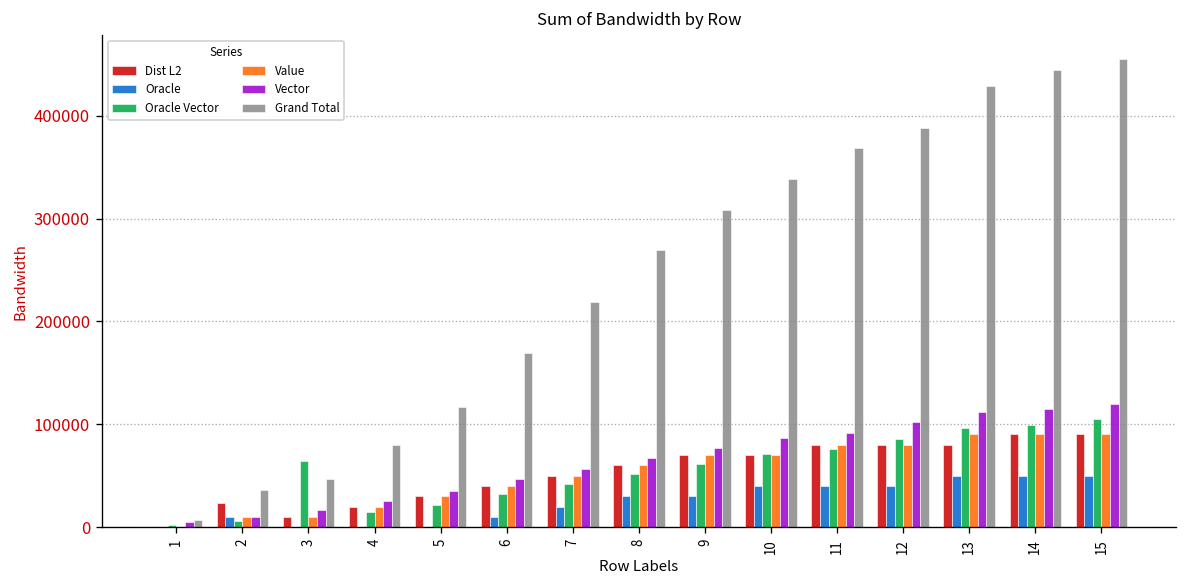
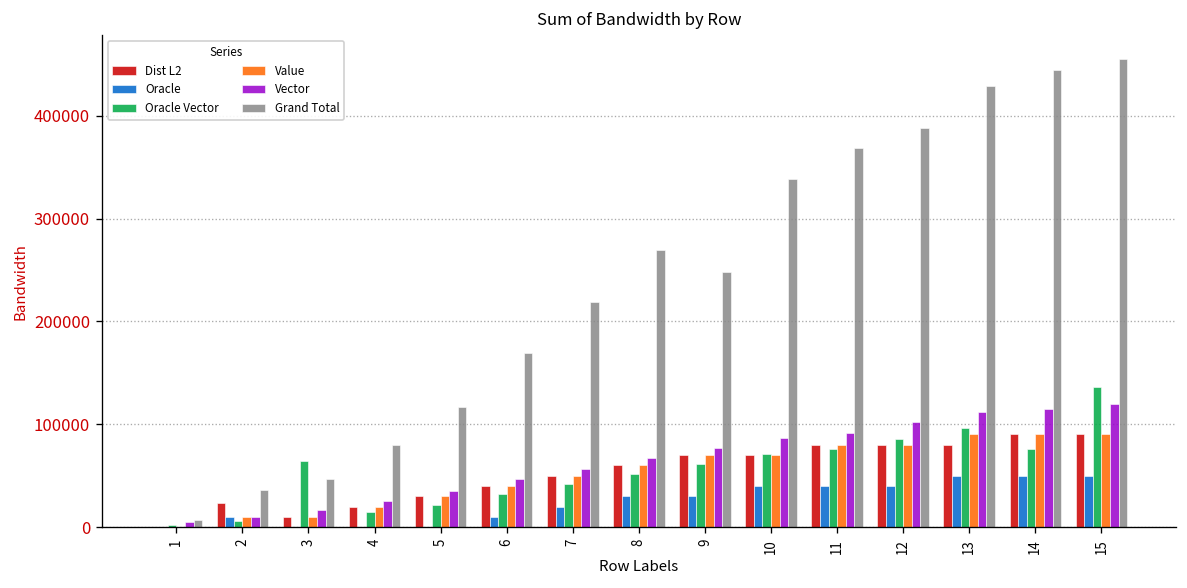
  {
    "Dist L2": {
      "2": 20000,
      "3": 10000,
      "4": 20000,
      "5": 30000,
      "6": 40000,
      "7": 50000,
      "8": 60000,
      "9": 70000,
      "10": 70000,
      "11": 80000,
      "12": 80000,
      "13": 80000,
      "14": 90000,
      "15": 90000
    },
    "Oracle": {
      "1": 0,
      "2": 10000,
      "3": 0,
      "4": 0,
      "5": 0,
      "6": 10000,
      "7": 20000,
      "8": 30000,
      "9": 30000,
      "10": 40000,
      "11": 40000,
      "12": 40000,
      "13": 50000,
      "14": 50000,
      "15": 50000
    },
    "Oracle Vector": {
      "2": 10000,
      "3": 60000,
      "4": 20000,
      "5": 20000,
      "6": 30000,
      "7": 40000,
      "8": 50000,
      "9": 60000,
      "10": 70000,
      "11": 80000,
      "12": 90000,
      "13": 100000,
-     "14": 100000,
-     "15": 110000
+     "14": 80000,
+     "15": 140000
    },
    "Value": {
      "2": 10000,
      "3": 10000,
      "4": 20000,
      "5": 30000,
      "6": 40000,
      "7": 50000,
      "8": 60000,
      "9": 70000,
      "10": 70000,
      "11": 80000,
      "12": 80000,
      "13": 90000,
      "14": 90000,
      "15": 90000
    },
    "Vector": {
      "1": 10000,
      "2": 10000,
      "3": 20000,
      "4": 30000,
      "5": 40000,
      "6": 50000,
      "7": 60000,
      "8": 70000,
      "9": 80000,
      "10": 90000,
      "11": 90000,
      "12": 100000,
      "13": 110000,
      "14": 120000,
      "15": 120000
    },
    "Grand Total": {
      "1": 10000,
      "2": 40000,
      "3": 50000,
      "4": 80000,
      "5": 120000,
      "6": 170000,
      "7": 220000,
      "8": 270000,
-     "9": 310000,
+     "9": 250000,
      "10": 340000,
      "11": 370000,
      "12": 390000,
      "13": 430000,
      "14": 440000,
      "15": 460000
    }
  }
